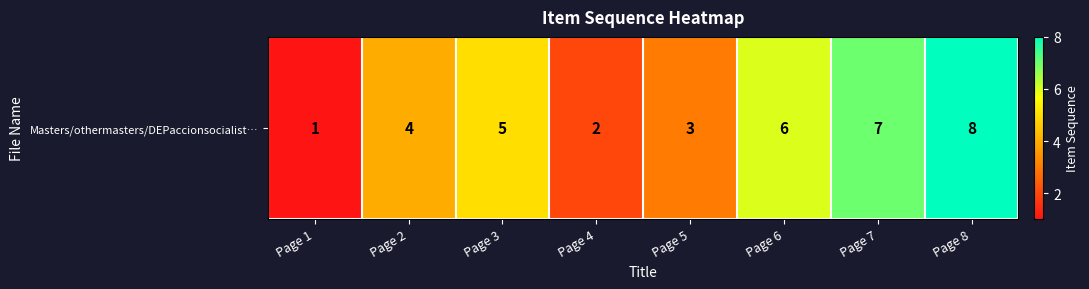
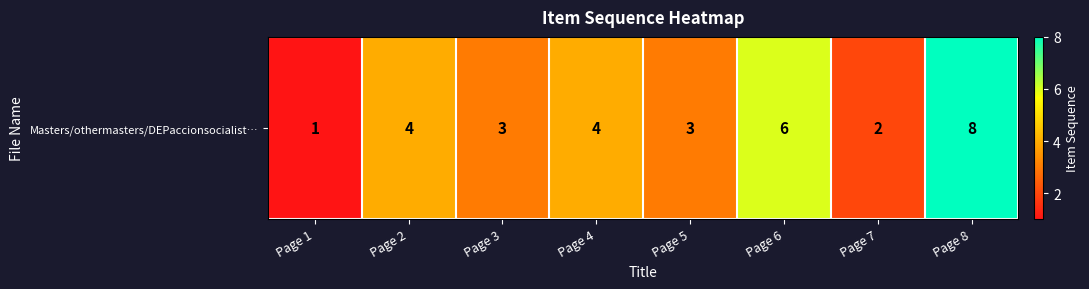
  {
    "Masters/othermasters/DEPaccionsocialist…": {
      "Page 1": 1,
      "Page 2": 4,
-     "Page 3": 5,
-     "Page 4": 2,
+     "Page 3": 3,
+     "Page 4": 4,
      "Page 5": 3,
      "Page 6": 6,
-     "Page 7": 7,
+     "Page 7": 2,
      "Page 8": 8
    }
  }
